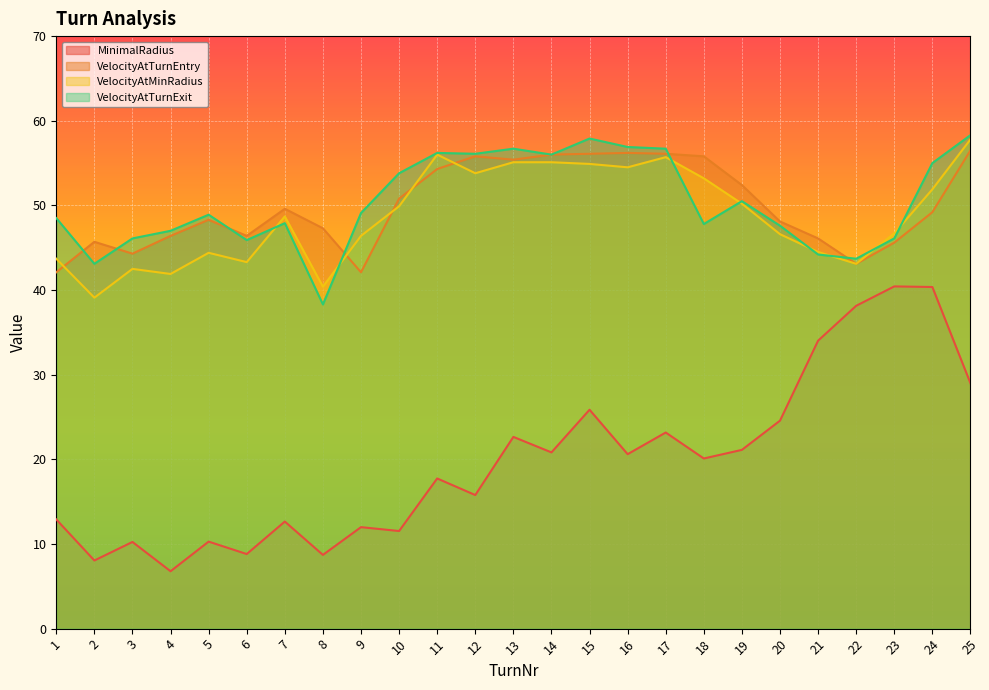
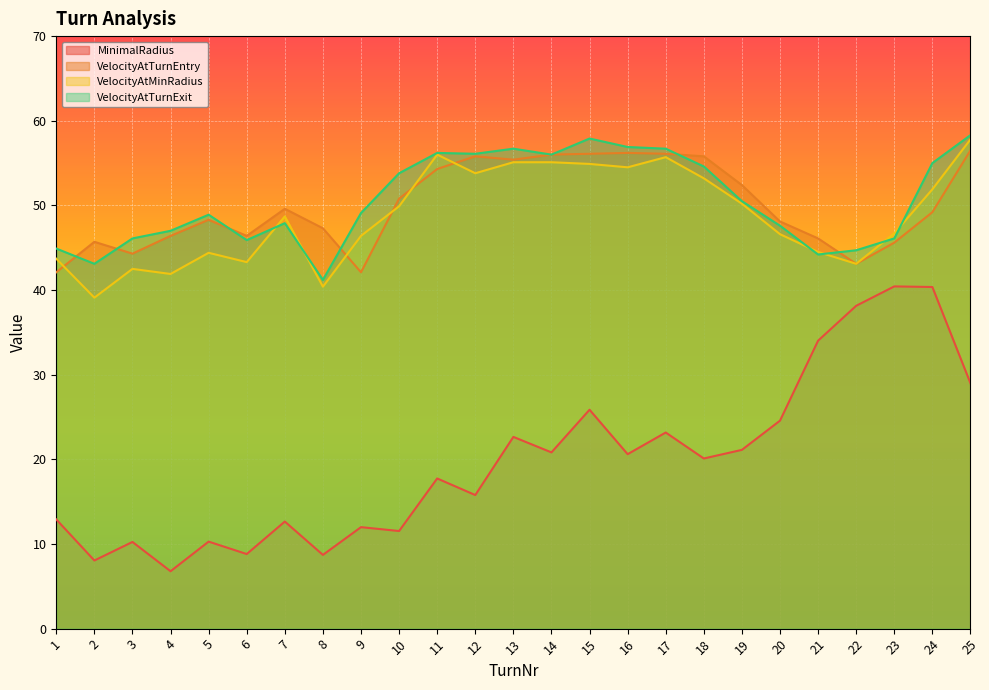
  {
    "VelocityAtTurnExit": {
-     "1": 49,
+     "1": 45,
      "2": 43,
      "3": 46,
      "4": 47,
      "5": 49,
      "6": 46,
      "7": 48,
-     "8": 38,
+     "8": 41,
      "9": 49,
      "10": 54,
      "13": 57,
      "15": 58,
      "16": 57,
      "17": 57,
-     "18": 48,
+     "18": 55,
      "20": 48,
-     "22": 44,
+     "22": 45,
      "23": 46,
      "24": 55,
      "25": 58
    }
  }
